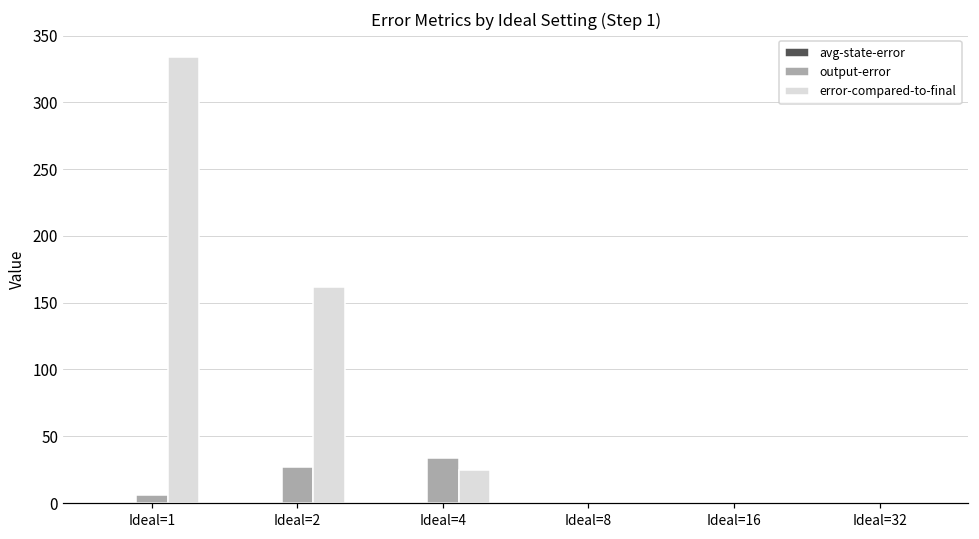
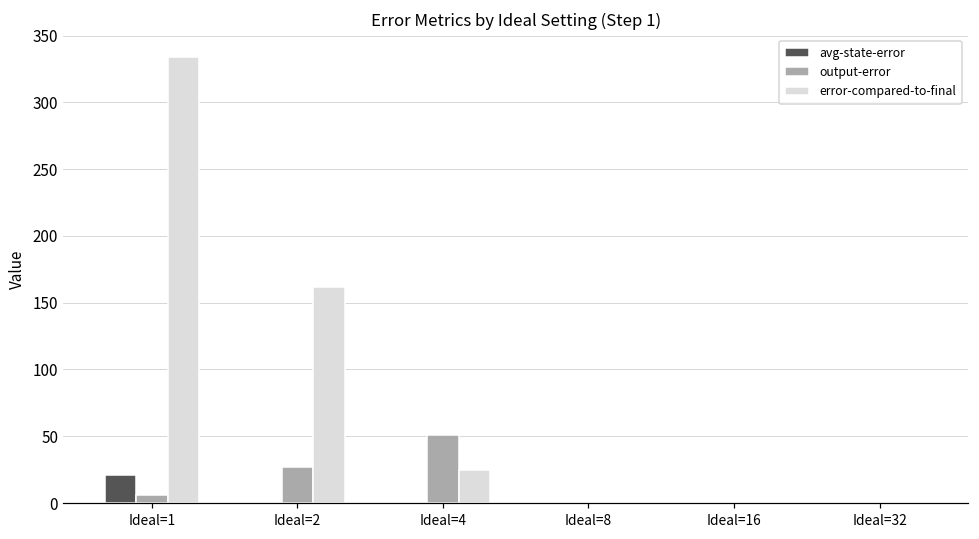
  {
    "avg-state-error": {
-     "Ideal=1": 0
+     "Ideal=1": 21
    },
    "output-error": {
      "Ideal=1": 6,
      "Ideal=2": 27,
-     "Ideal=4": 34,
+     "Ideal=4": 51,
      "Ideal=8": 0,
      "Ideal=16": 0,
      "Ideal=32": 0
    },
    "error-compared-to-final": {
      "Ideal=1": 334,
      "Ideal=2": 162,
      "Ideal=4": 25,
      "Ideal=8": 0,
      "Ideal=16": 0,
      "Ideal=32": 0
    }
  }
